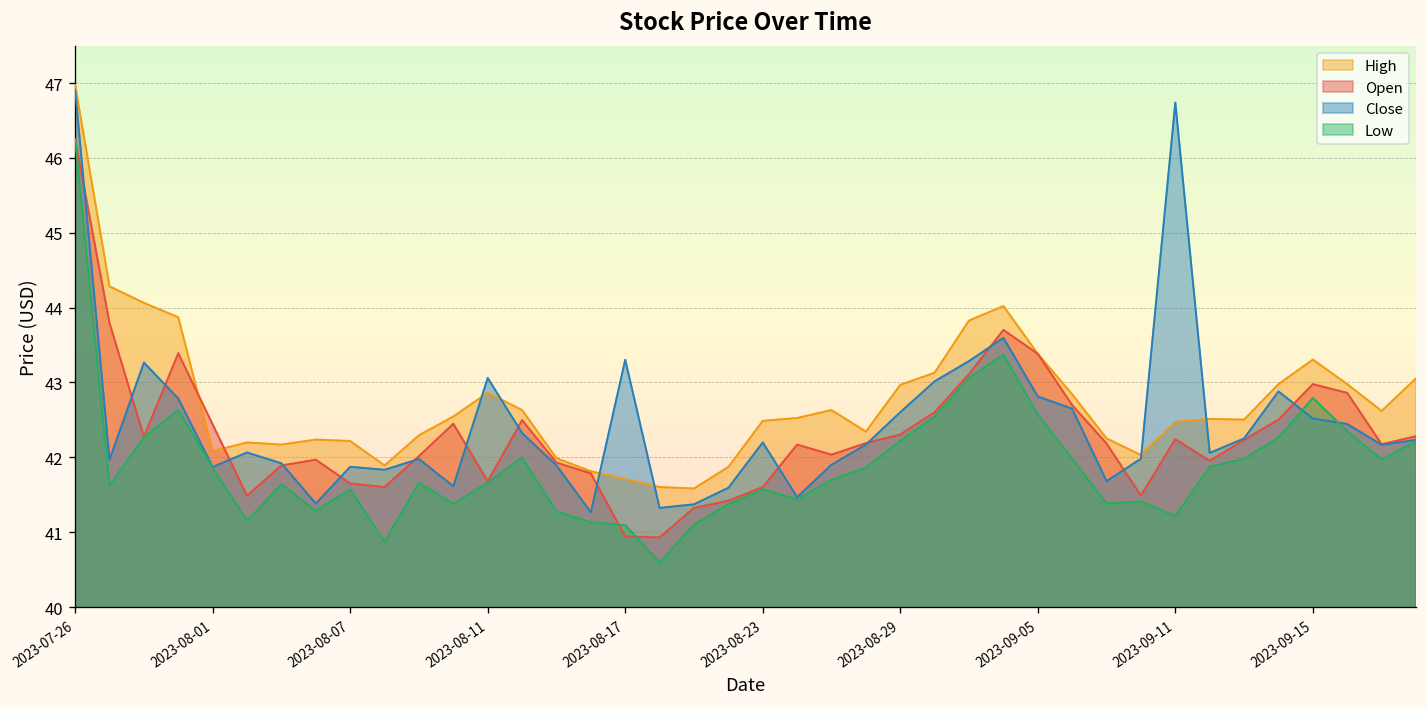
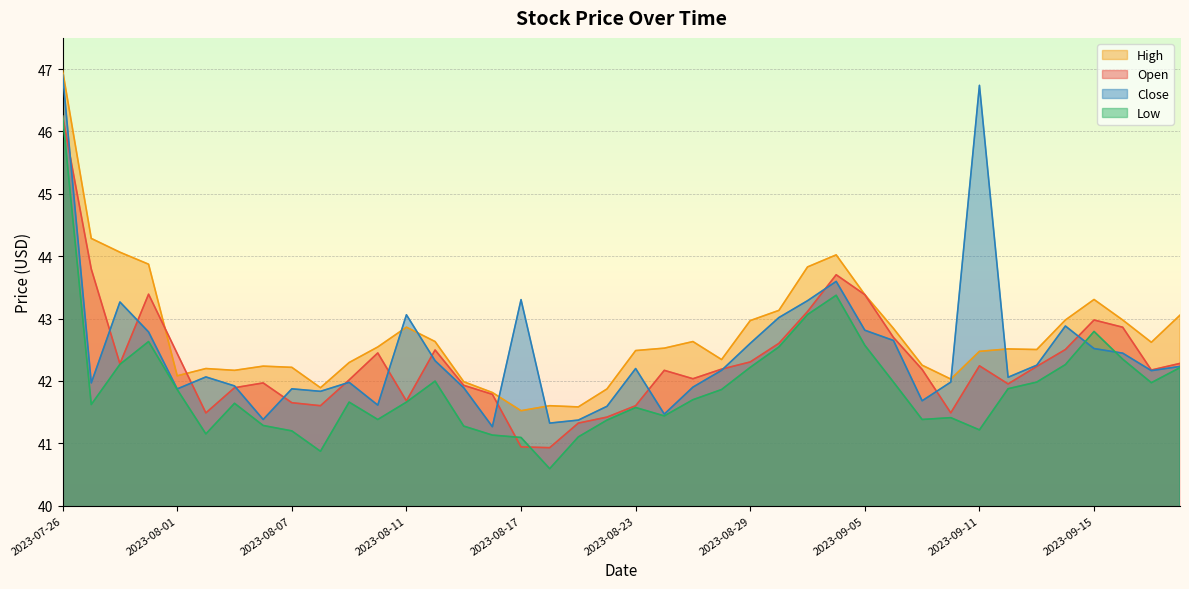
  {
    "High": {
      "2023-07-26": 47.0,
      "2023-08-01": 42.1,
      "2023-08-07": 42.2,
      "2023-08-11": 42.9,
-     "2023-08-17": 41.7,
+     "2023-08-17": 41.5,
      "2023-08-23": 42.5,
      "2023-08-29": 43.0,
      "2023-09-11": 42.5,
      "2023-09-15": 43.3
    },
    "Open": {
      "2023-08-01": 42.4,
      "2023-08-07": 41.7,
      "2023-08-17": 40.9,
      "2023-08-29": 42.3,
      "2023-09-11": 42.2,
      "2023-09-15": 43.0
    },
    "Close": {
      "2023-07-26": 46.9,
      "2023-08-07": 41.9,
      "2023-08-11": 43.1,
      "2023-08-17": 43.3,
      "2023-08-23": 42.2,
      "2023-08-29": 42.6,
      "2023-09-05": 42.8,
      "2023-09-11": 46.7,
      "2023-09-15": 42.5
    },
    "Low": {
-     "2023-08-07": 41.6,
+     "2023-08-07": 41.2,
      "2023-08-17": 41.1,
      "2023-08-29": 42.2,
      "2023-09-05": 42.6,
      "2023-09-11": 41.2,
      "2023-09-15": 42.8
    }
  }
